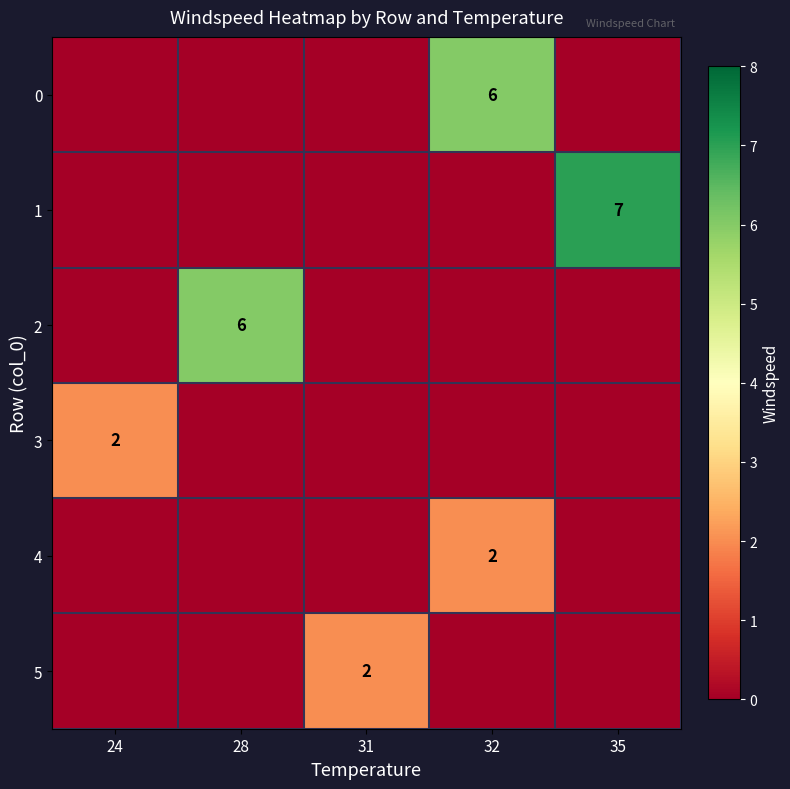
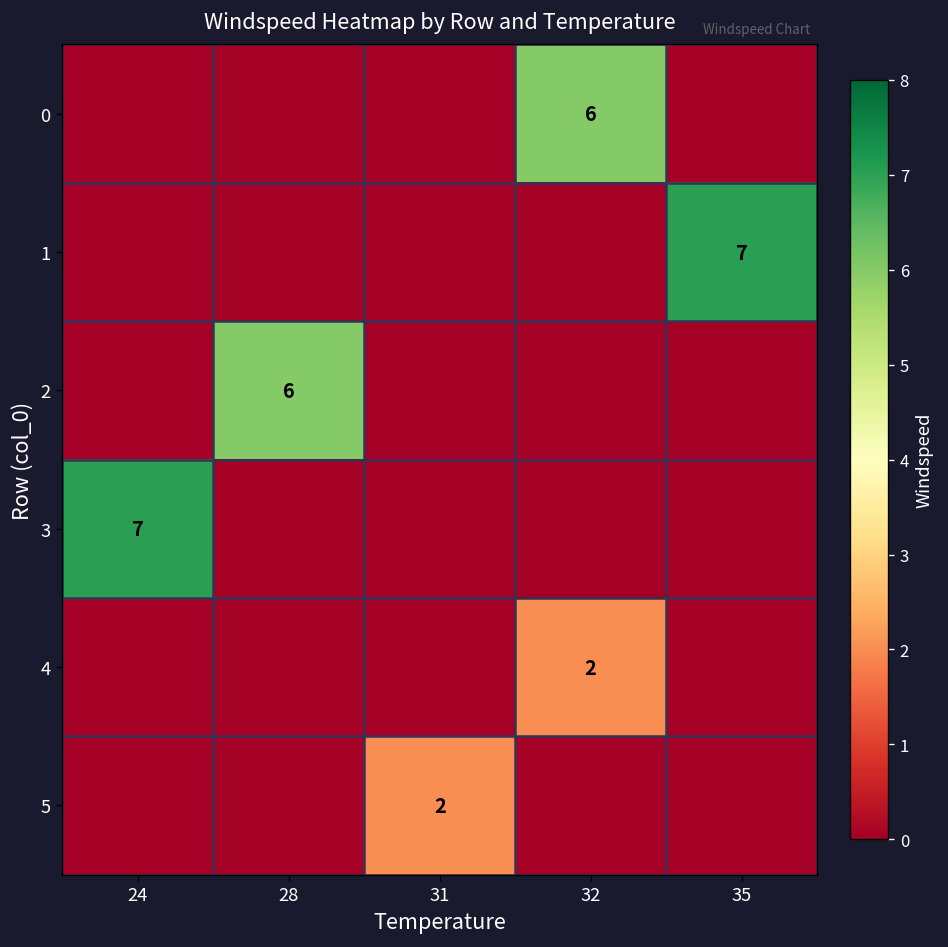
  {
    "0": {
      "32": 6
    },
    "1": {
      "35": 7
    },
    "2": {
      "28": 6
    },
    "3": {
-     "24": 2
+     "24": 7
    },
    "4": {
      "32": 2
    },
    "5": {
      "31": 2
    }
  }
